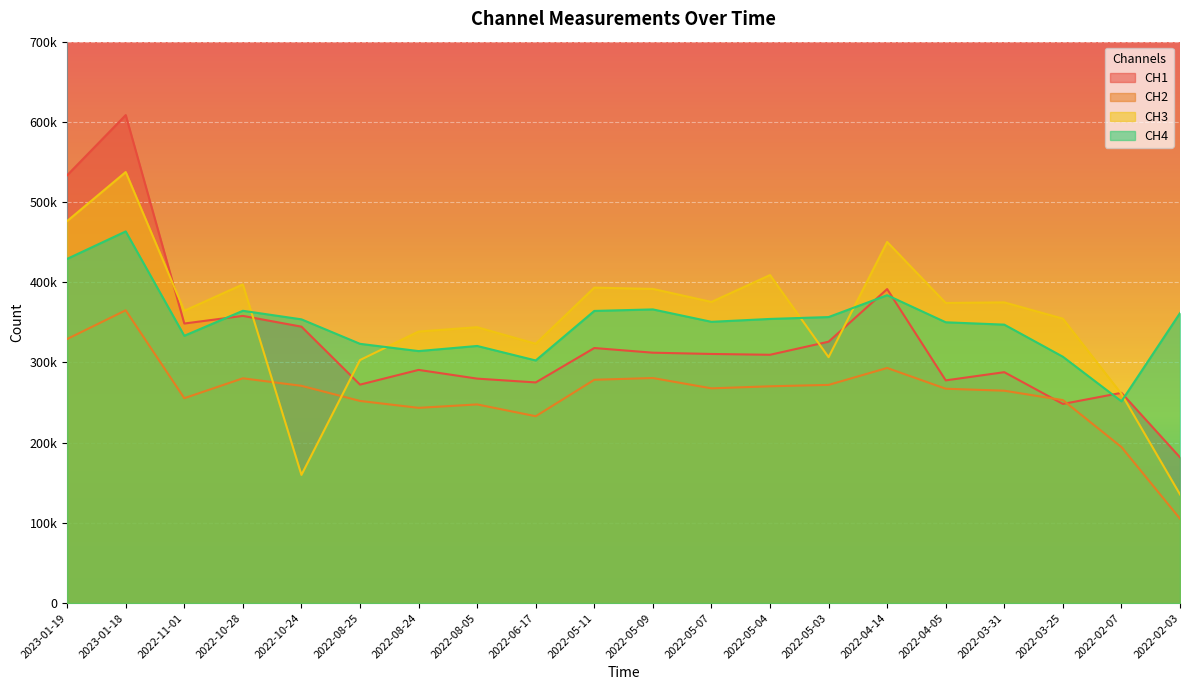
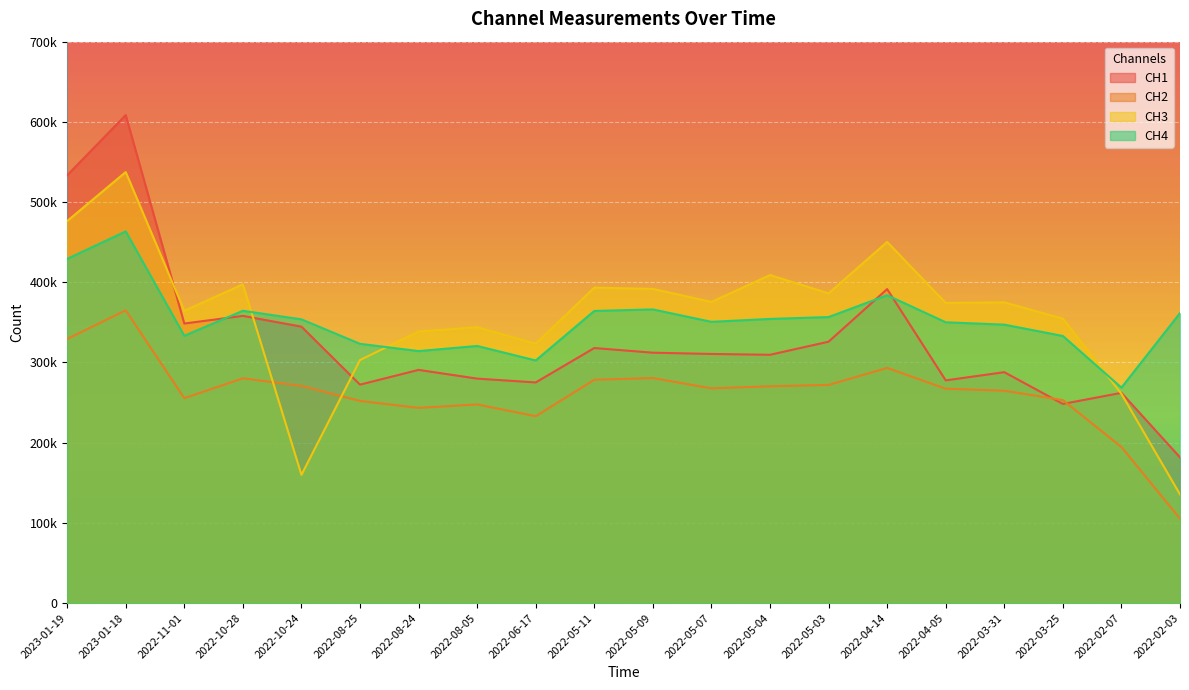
  {
    "CH3": {
      "2023-01-19": 480000,
      "2023-01-18": 540000,
      "2022-11-01": 360000,
      "2022-10-28": 400000,
      "2022-10-24": 160000,
      "2022-08-25": 300000,
      "2022-08-24": 340000,
      "2022-08-05": 340000,
      "2022-06-17": 320000,
      "2022-05-11": 390000,
      "2022-05-09": 390000,
      "2022-05-07": 380000,
      "2022-05-04": 410000,
-     "2022-05-03": 310000,
+     "2022-05-03": 390000,
      "2022-04-14": 450000,
      "2022-04-05": 370000,
      "2022-03-31": 370000,
      "2022-03-25": 350000,
      "2022-02-03": 140000
    },
    "CH4": {
      "2023-01-19": 430000,
      "2023-01-18": 460000,
      "2022-11-01": 330000,
      "2022-10-28": 360000,
      "2022-10-24": 350000,
      "2022-08-25": 320000,
      "2022-08-24": 310000,
      "2022-08-05": 320000,
      "2022-06-17": 300000,
      "2022-05-11": 360000,
      "2022-05-09": 370000,
      "2022-05-07": 350000,
      "2022-05-04": 350000,
      "2022-05-03": 360000,
      "2022-04-14": 380000,
      "2022-04-05": 350000,
      "2022-03-31": 350000,
-     "2022-03-25": 310000,
-     "2022-02-07": 250000,
+     "2022-03-25": 330000,
+     "2022-02-07": 270000,
      "2022-02-03": 360000
    }
  }
